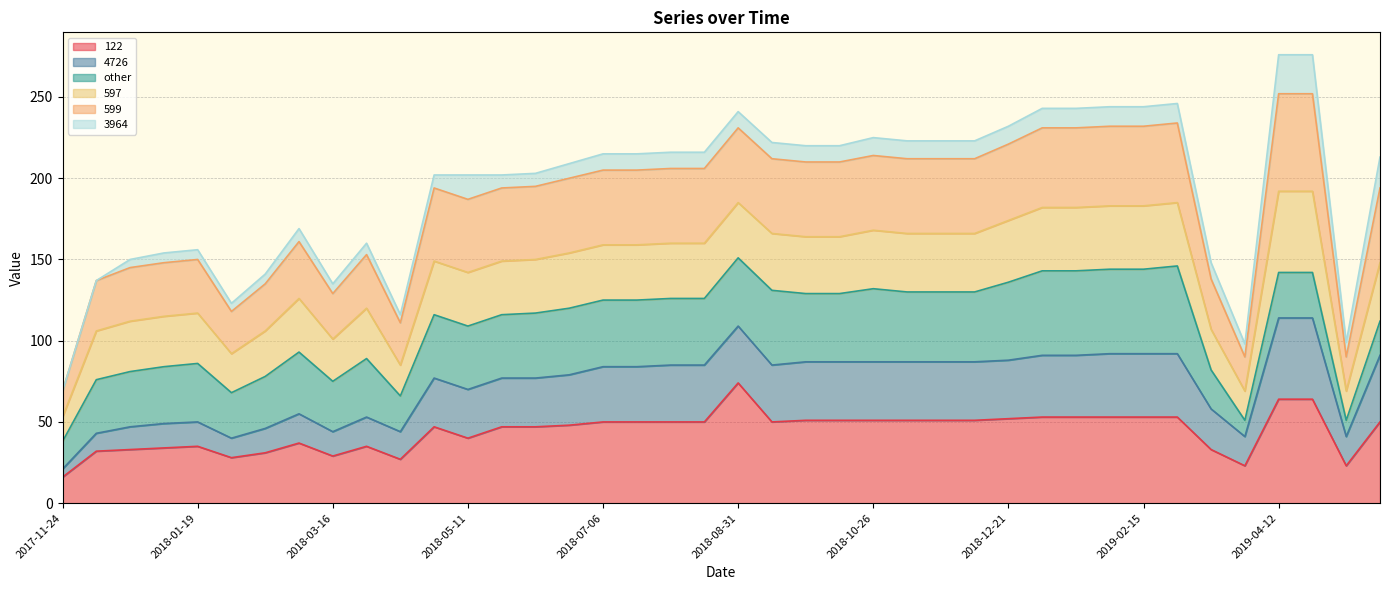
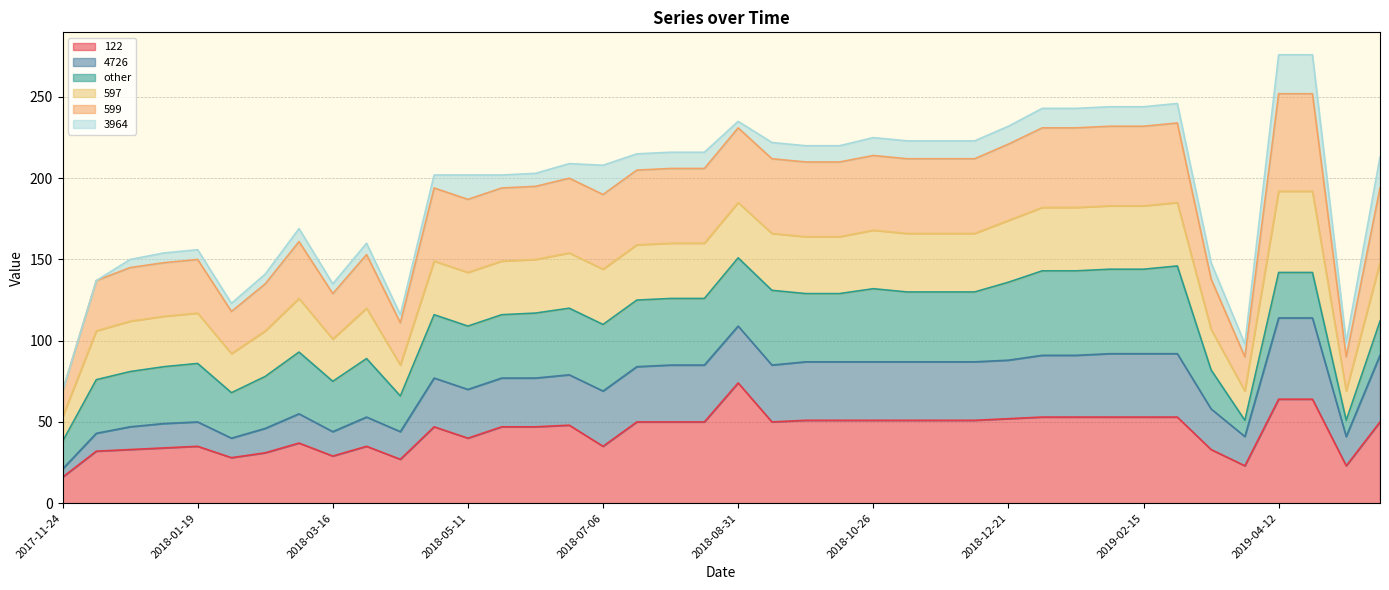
  {
    "122": {
      "2017-11-24": 16,
      "2018-01-19": 35,
      "2018-03-16": 29,
      "2018-05-11": 40,
-     "2018-07-06": 50,
+     "2018-07-06": 35,
      "2018-08-31": 74,
      "2018-10-26": 51,
      "2018-12-21": 52,
      "2019-02-15": 53,
      "2019-04-12": 64
    },
    "3964": {
      "2018-01-19": 6,
      "2018-03-16": 6,
      "2018-05-11": 15,
-     "2018-07-06": 10,
-     "2018-08-31": 10,
+     "2018-07-06": 18,
+     "2018-08-31": 4,
      "2018-10-26": 11,
      "2018-12-21": 11,
      "2019-02-15": 12,
      "2019-04-12": 24
    }
  }
